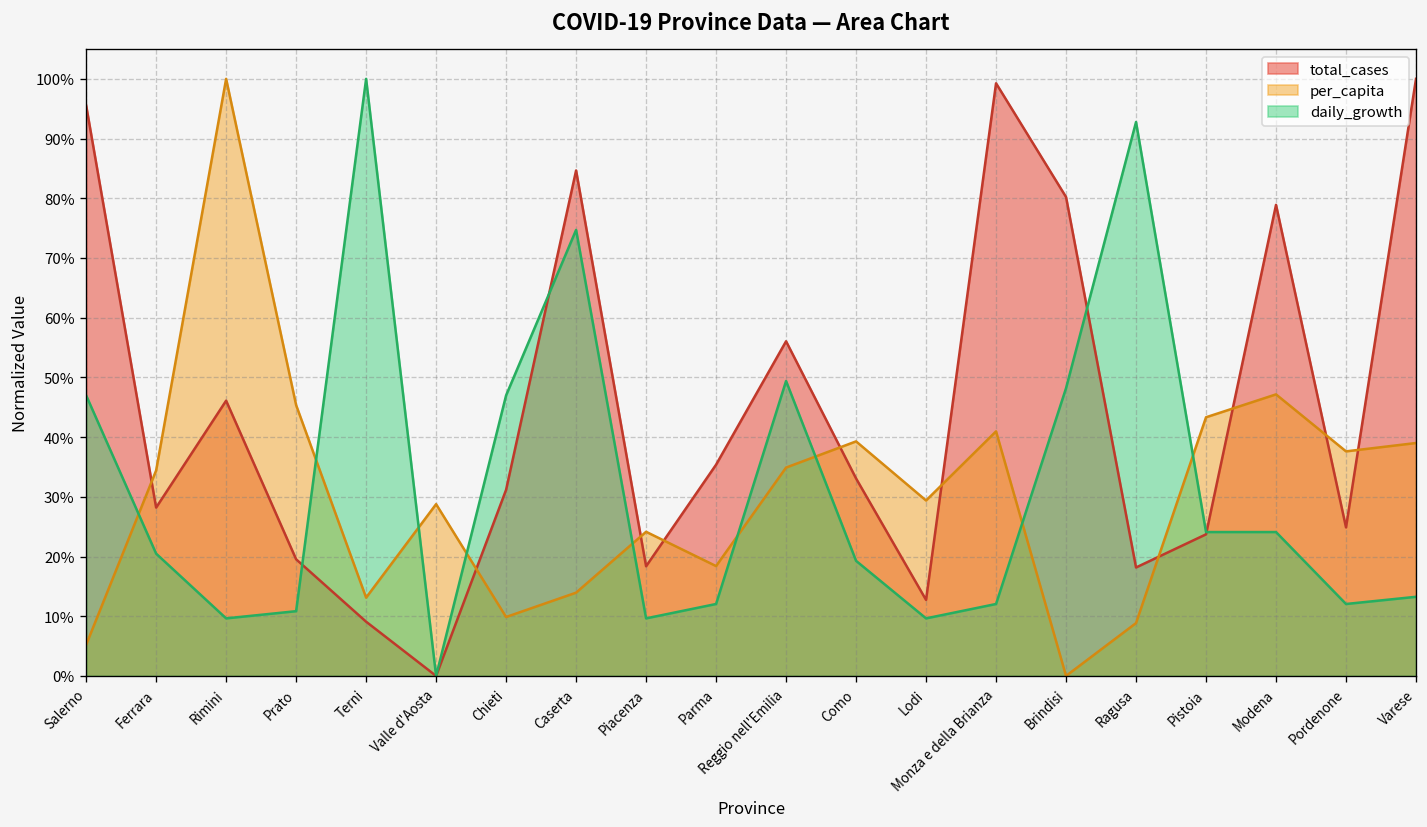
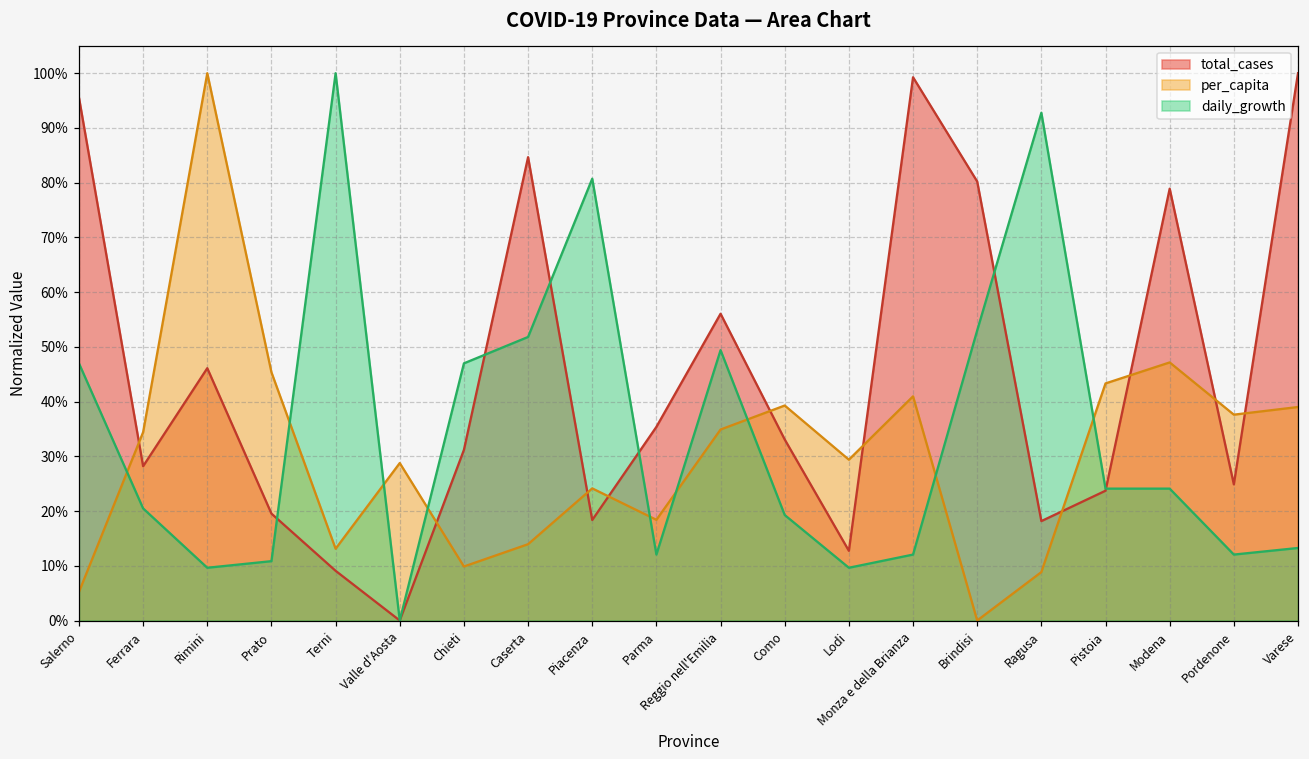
  {
    "total_cases": {
      "Salerno": "96%",
      "Ferrara": "28%",
      "Rimini": "46%",
      "Prato": "20%",
      "Terni": "9%",
      "Chieti": "31%",
      "Caserta": "85%",
      "Piacenza": "18%",
      "Parma": "35%",
      "Reggio nell'Emilia": "56%",
      "Como": "33%",
      "Lodi": "13%",
      "Monza e della Brianza": "99%",
      "Brindisi": "80%",
      "Ragusa": "18%",
      "Modena": "79%",
      "Pordenone": "25%",
      "Varese": "100%"
    },
    "per_capita": {
      "Salerno": "5%",
      "Ferrara": "34%",
      "Rimini": "100%",
      "Prato": "45%",
      "Terni": "13%",
      "Valle d'Aosta": "29%",
      "Chieti": "10%",
      "Caserta": "14%",
      "Piacenza": "24%",
      "Parma": "18%",
      "Reggio nell'Emilia": "35%",
      "Como": "39%",
      "Lodi": "29%",
      "Monza e della Brianza": "41%",
      "Brindisi": "0%",
      "Ragusa": "9%",
      "Pistoia": "43%",
      "Modena": "47%",
      "Pordenone": "38%",
      "Varese": "39%"
    },
    "daily_growth": {
      "Salerno": "47%",
      "Ferrara": "20%",
      "Rimini": "10%",
      "Prato": "11%",
      "Terni": "100%",
      "Chieti": "47%",
-     "Caserta": "75%",
-     "Piacenza": "10%",
+     "Caserta": "52%",
+     "Piacenza": "81%",
      "Parma": "12%",
      "Reggio nell'Emilia": "49%",
      "Como": "19%",
      "Lodi": "10%",
      "Monza e della Brianza": "12%",
-     "Brindisi": "48%",
+     "Brindisi": "53%",
      "Ragusa": "93%",
      "Modena": "24%",
      "Pordenone": "12%",
      "Varese": "13%"
    }
  }
